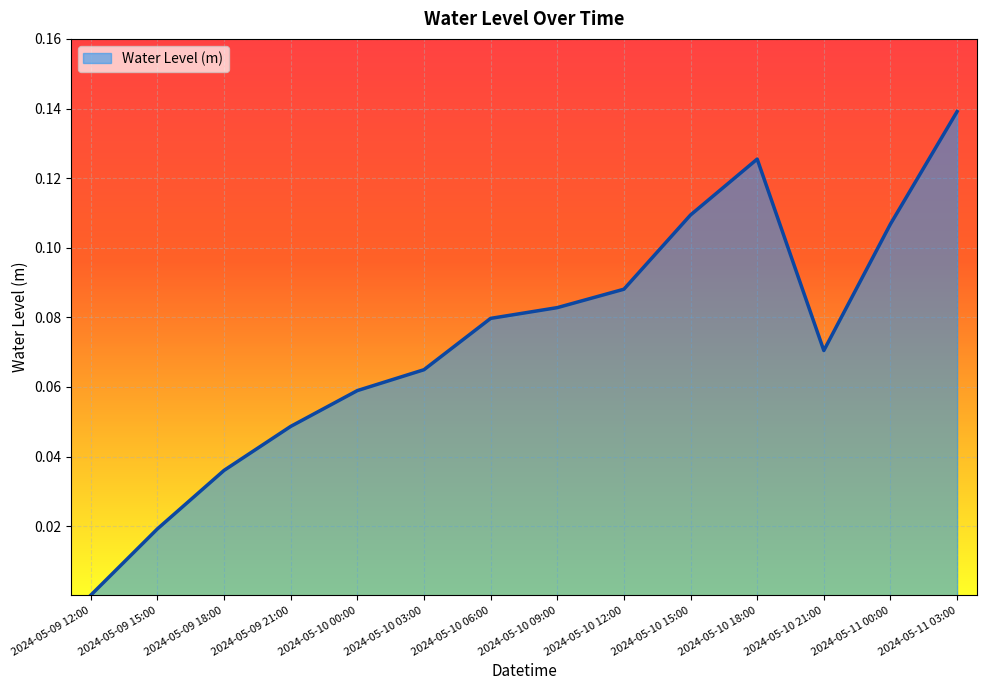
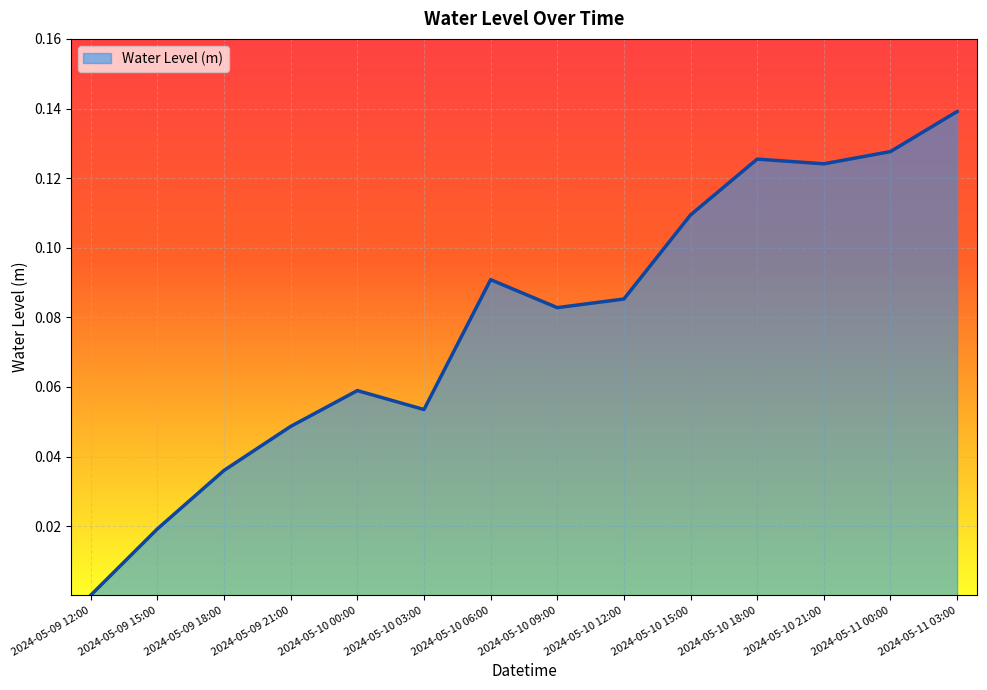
  {
    "2024-05-09 12:00": 0.000,
    "2024-05-09 15:00": 0.019,
    "2024-05-09 18:00": 0.036,
    "2024-05-09 21:00": 0.049,
    "2024-05-10 00:00": 0.059,
-   "2024-05-10 03:00": 0.065,
-   "2024-05-10 06:00": 0.080,
+   "2024-05-10 03:00": 0.054,
+   "2024-05-10 06:00": 0.091,
    "2024-05-10 09:00": 0.083,
-   "2024-05-10 12:00": 0.088,
+   "2024-05-10 12:00": 0.085,
    "2024-05-10 15:00": 0.109,
    "2024-05-10 18:00": 0.125,
-   "2024-05-10 21:00": 0.070,
-   "2024-05-11 00:00": 0.107,
+   "2024-05-10 21:00": 0.124,
+   "2024-05-11 00:00": 0.128,
    "2024-05-11 03:00": 0.139
  }
